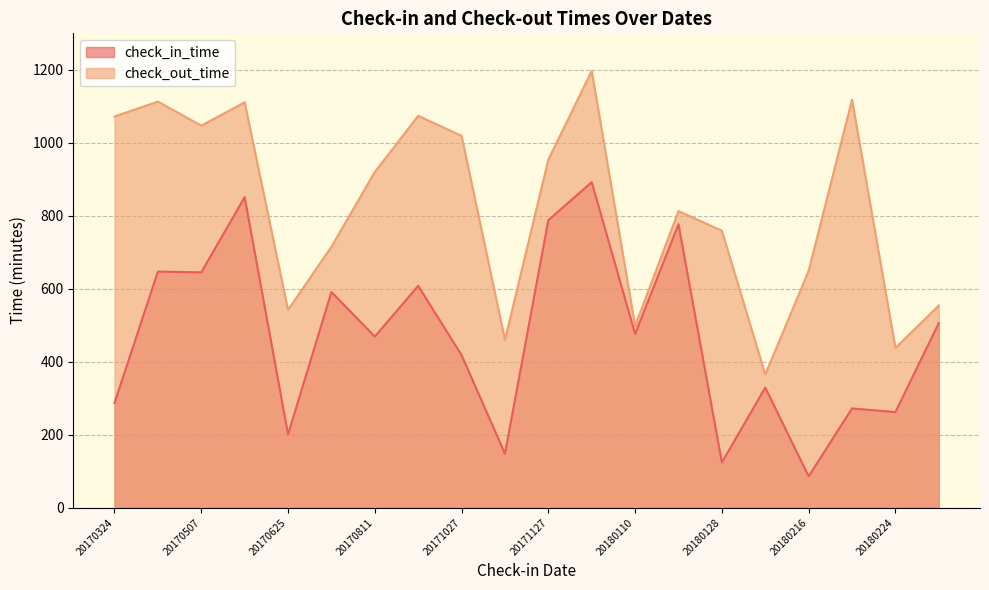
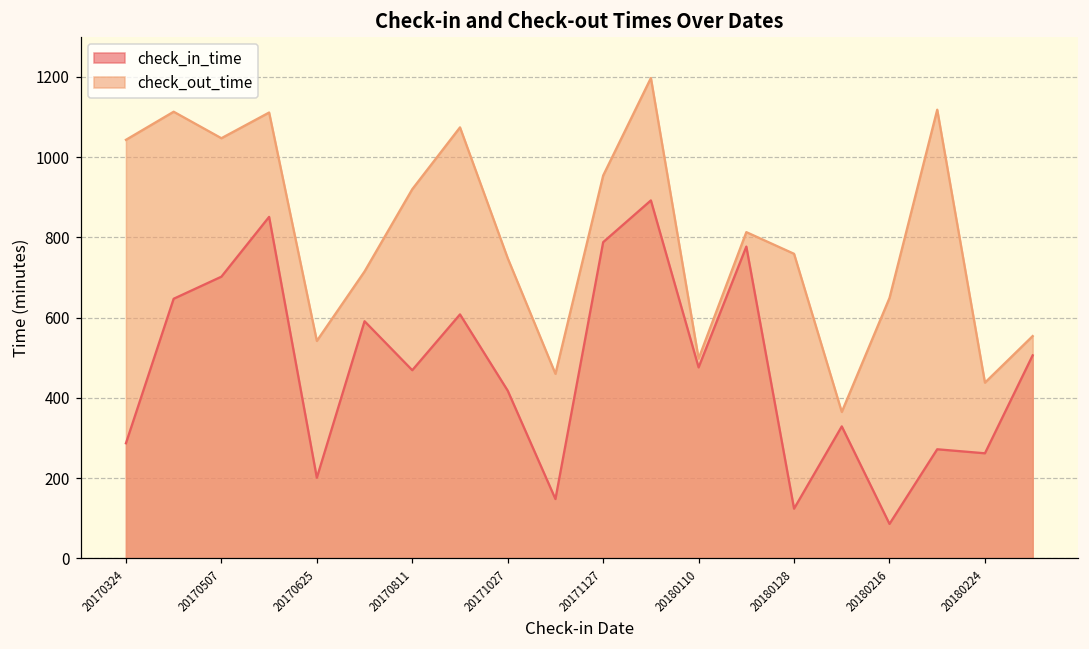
  {
    "check_in_time": {
      "20170324": 290,
-     "20170507": 650,
+     "20170507": 700,
      "20171027": 420,
      "20171127": 790
    },
    "check_out_time": {
-     "20170324": 1070,
+     "20170324": 1040,
      "20170507": 1050,
-     "20171027": 1020,
+     "20171027": 750,
      "20171127": 950
    }
  }
